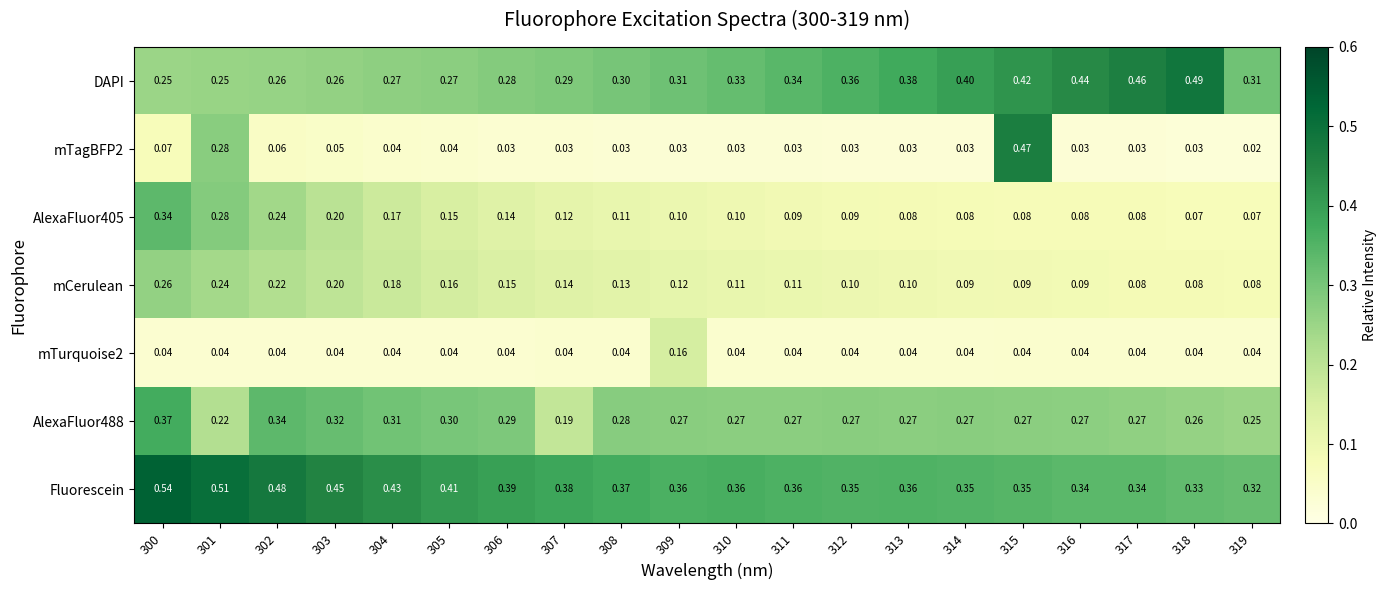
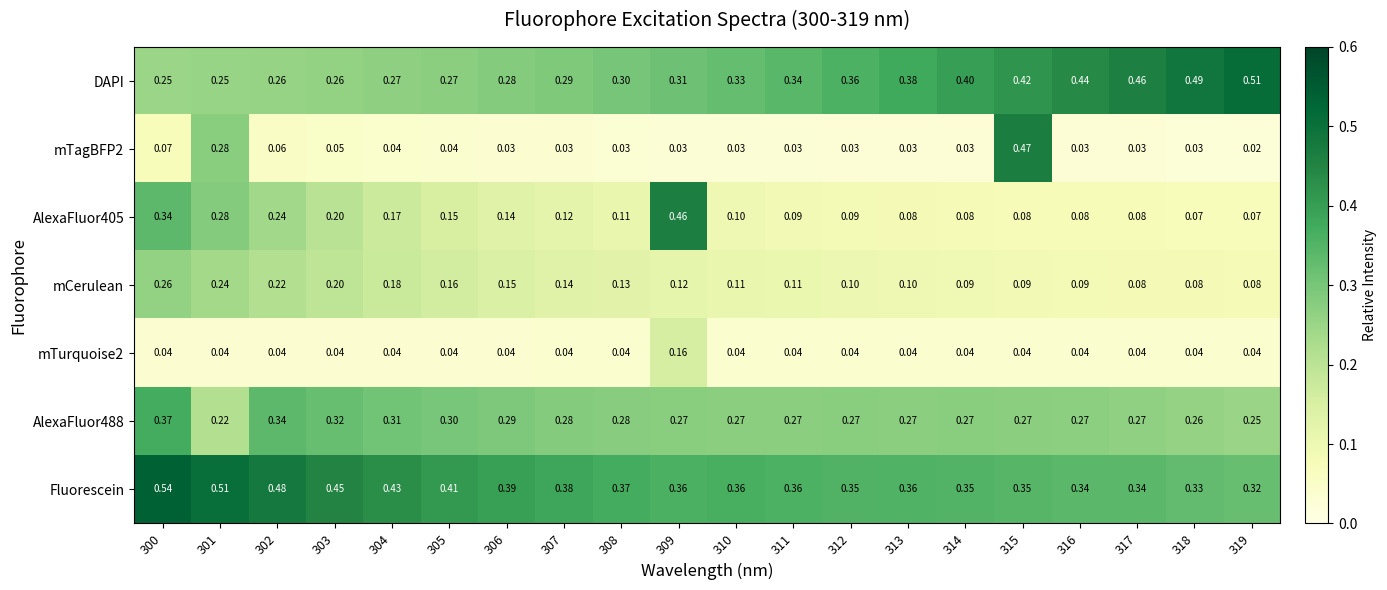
  {
    "DAPI": {
      "300": 0.25,
      "301": 0.25,
      "302": 0.26,
      "303": 0.26,
      "304": 0.27,
      "305": 0.27,
      "306": 0.28,
      "307": 0.29,
      "308": 0.30,
      "309": 0.31,
      "310": 0.33,
      "311": 0.34,
      "312": 0.36,
      "313": 0.38,
      "314": 0.40,
      "315": 0.42,
      "316": 0.44,
      "317": 0.46,
      "318": 0.49,
-     "319": 0.31
+     "319": 0.51
    },
    "mTagBFP2": {
      "300": 0.07,
      "301": 0.28,
      "302": 0.06,
      "303": 0.05,
      "304": 0.04,
      "305": 0.04,
      "306": 0.03,
      "307": 0.03,
      "308": 0.03,
      "309": 0.03,
      "310": 0.03,
      "311": 0.03,
      "312": 0.03,
      "313": 0.03,
      "314": 0.03,
      "315": 0.47,
      "316": 0.03,
      "317": 0.03,
      "318": 0.03,
      "319": 0.02
    },
    "AlexaFluor405": {
      "300": 0.34,
      "301": 0.28,
      "302": 0.24,
      "303": 0.20,
      "304": 0.17,
      "305": 0.15,
      "306": 0.14,
      "307": 0.12,
      "308": 0.11,
-     "309": 0.10,
+     "309": 0.46,
      "310": 0.10,
      "311": 0.09,
      "312": 0.09,
      "313": 0.08,
      "314": 0.08,
      "315": 0.08,
      "316": 0.08,
      "317": 0.08,
      "318": 0.07,
      "319": 0.07
    },
    "mCerulean": {
      "300": 0.26,
      "301": 0.24,
      "302": 0.22,
      "303": 0.20,
      "304": 0.18,
      "305": 0.16,
      "306": 0.15,
      "307": 0.14,
      "308": 0.13,
      "309": 0.12,
      "310": 0.11,
      "311": 0.11,
      "312": 0.10,
      "313": 0.10,
      "314": 0.09,
      "315": 0.09,
      "316": 0.09,
      "317": 0.08,
      "318": 0.08,
      "319": 0.08
    },
    "mTurquoise2": {
      "300": 0.04,
      "301": 0.04,
      "302": 0.04,
      "303": 0.04,
      "304": 0.04,
      "305": 0.04,
      "306": 0.04,
      "307": 0.04,
      "308": 0.04,
      "309": 0.16,
      "310": 0.04,
      "311": 0.04,
      "312": 0.04,
      "313": 0.04,
      "314": 0.04,
      "315": 0.04,
      "316": 0.04,
      "317": 0.04,
      "318": 0.04,
      "319": 0.04
    },
    "AlexaFluor488": {
      "300": 0.37,
      "301": 0.22,
      "302": 0.34,
      "303": 0.32,
      "304": 0.31,
      "305": 0.30,
      "306": 0.29,
-     "307": 0.19,
+     "307": 0.28,
      "308": 0.28,
      "309": 0.27,
      "310": 0.27,
      "311": 0.27,
      "312": 0.27,
      "313": 0.27,
      "314": 0.27,
      "315": 0.27,
      "316": 0.27,
      "317": 0.27,
      "318": 0.26,
      "319": 0.25
    },
    "Fluorescein": {
      "300": 0.54,
      "301": 0.51,
      "302": 0.48,
      "303": 0.45,
      "304": 0.43,
      "305": 0.41,
      "306": 0.39,
      "307": 0.38,
      "308": 0.37,
      "309": 0.36,
      "310": 0.36,
      "311": 0.36,
      "312": 0.35,
      "313": 0.36,
      "314": 0.35,
      "315": 0.35,
      "316": 0.34,
      "317": 0.34,
      "318": 0.33,
      "319": 0.32
    }
  }
